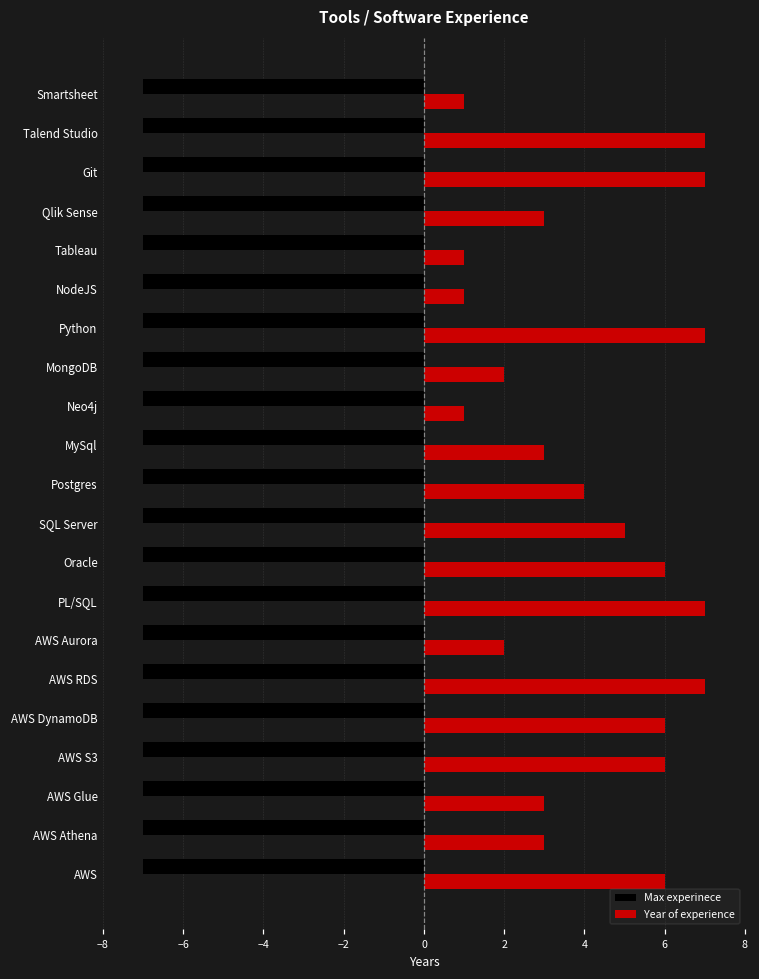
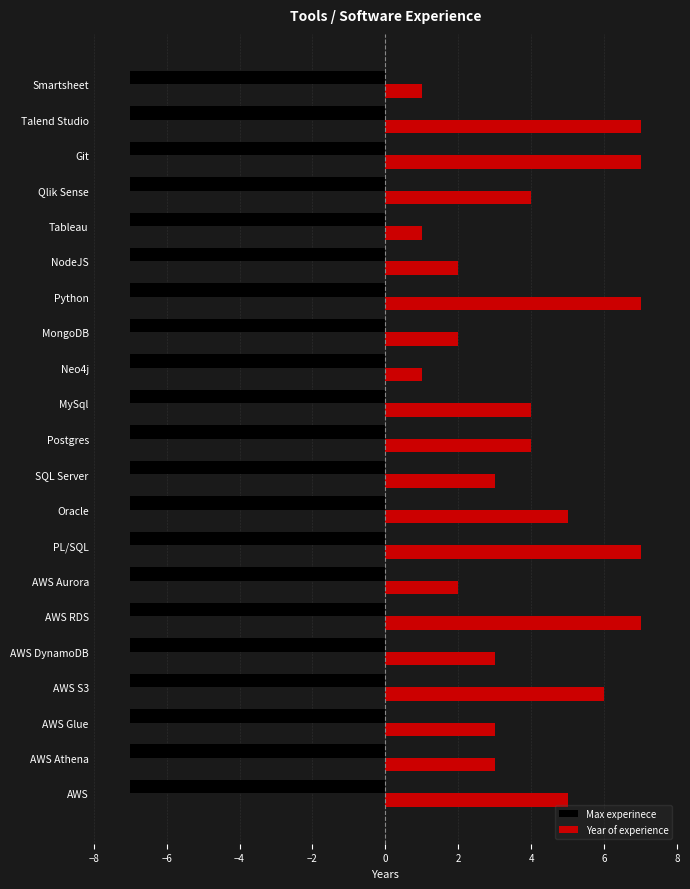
  {
    "Max experinece": {
      "Smartsheet": -7,
      "Talend Studio": -7,
      "Git": -7,
      "Qlik Sense": -7,
      "Tableau": -7,
      "NodeJS": -7,
      "Python": -7,
      "MongoDB": -7,
      "Neo4j": -7,
      "MySql": -7,
      "Postgres": -7,
      "SQL Server": -7,
      "Oracle": -7,
      "PL/SQL": -7,
      "AWS Aurora": -7,
      "AWS RDS": -7,
      "AWS DynamoDB": -7,
      "AWS S3": -7,
      "AWS Glue": -7,
      "AWS Athena": -7,
      "AWS": -7
    },
    "Year of experience": {
      "Smartsheet": 1,
      "Talend Studio": 7,
      "Git": 7,
-     "Qlik Sense": 3,
+     "Qlik Sense": 4,
      "Tableau": 1,
-     "NodeJS": 1,
+     "NodeJS": 2,
      "Python": 7,
      "MongoDB": 2,
      "Neo4j": 1,
-     "MySql": 3,
+     "MySql": 4,
      "Postgres": 4,
-     "SQL Server": 5,
-     "Oracle": 6,
+     "SQL Server": 3,
+     "Oracle": 5,
      "PL/SQL": 7,
      "AWS Aurora": 2,
      "AWS RDS": 7,
-     "AWS DynamoDB": 6,
+     "AWS DynamoDB": 3,
      "AWS S3": 6,
      "AWS Glue": 3,
      "AWS Athena": 3,
-     "AWS": 6
+     "AWS": 5
    }
  }
